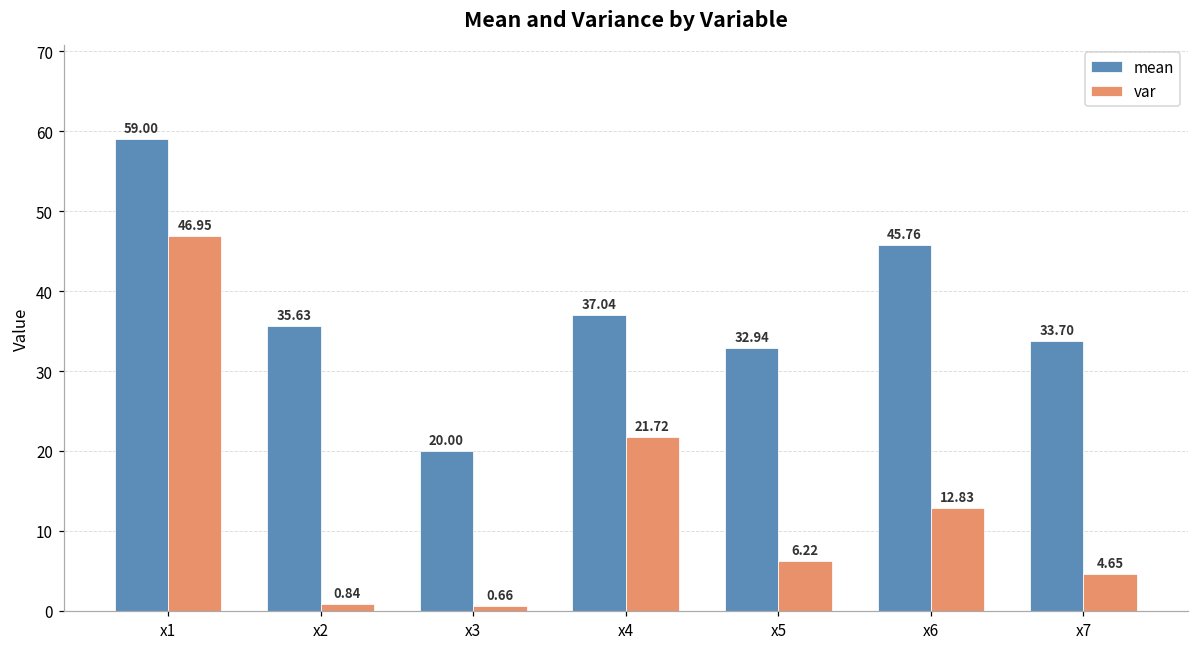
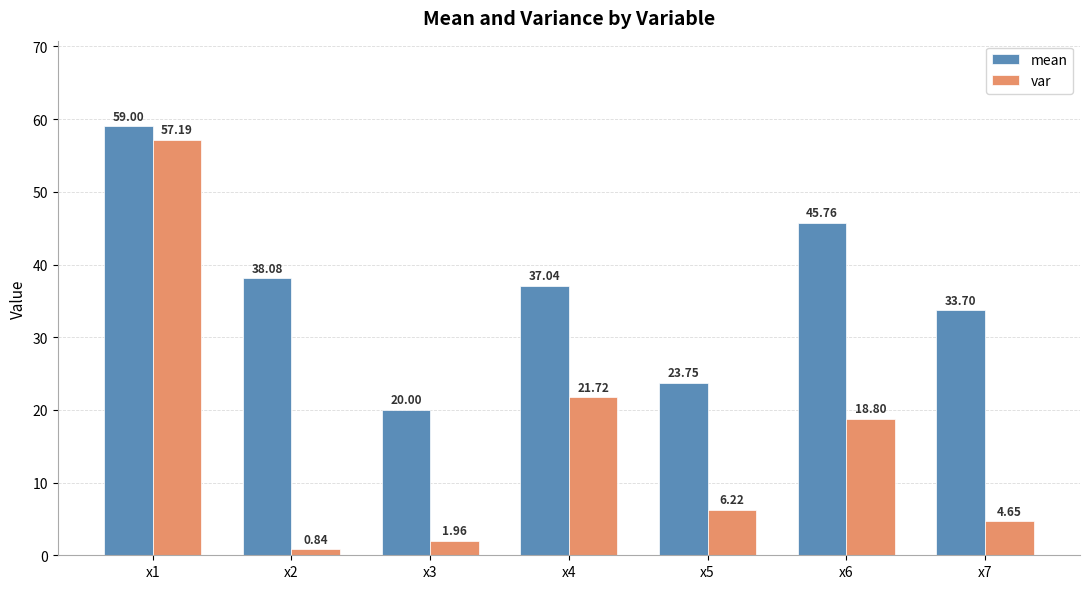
  {
    "mean": {
      "x1": 59.00,
-     "x2": 35.63,
+     "x2": 38.08,
      "x3": 20.00,
      "x4": 37.04,
-     "x5": 32.94,
+     "x5": 23.75,
      "x6": 45.76,
      "x7": 33.70
    },
    "var": {
-     "x1": 46.95,
+     "x1": 57.19,
      "x2": 0.84,
-     "x3": 0.66,
+     "x3": 1.96,
      "x4": 21.72,
      "x5": 6.22,
-     "x6": 12.83,
+     "x6": 18.80,
      "x7": 4.65
    }
  }
